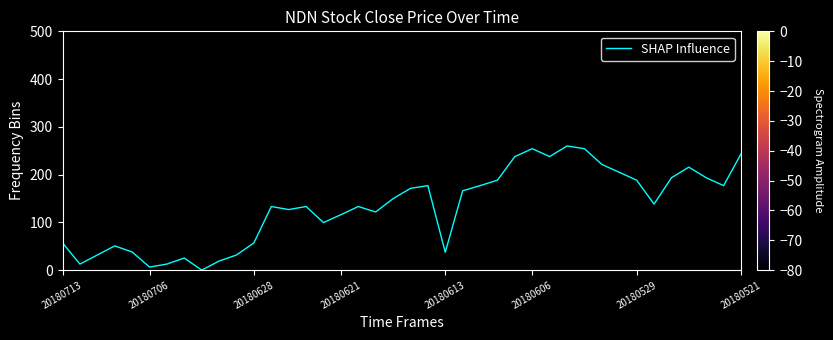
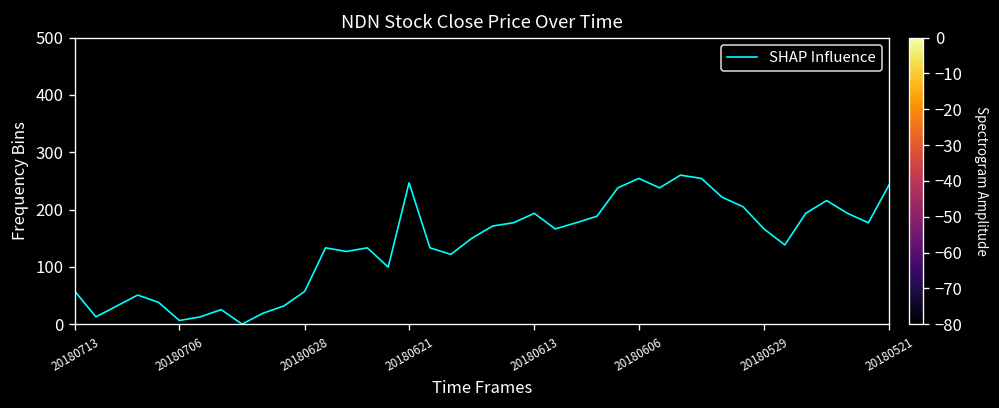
  {
    "20180713": 60,
    "20180706": 10,
    "20180628": 60,
-   "20180621": 120,
-   "20180613": 40,
+   "20180621": 250,
+   "20180613": 190,
    "20180606": 250,
-   "20180529": 190,
+   "20180529": 170,
    "20180521": 240
  }
